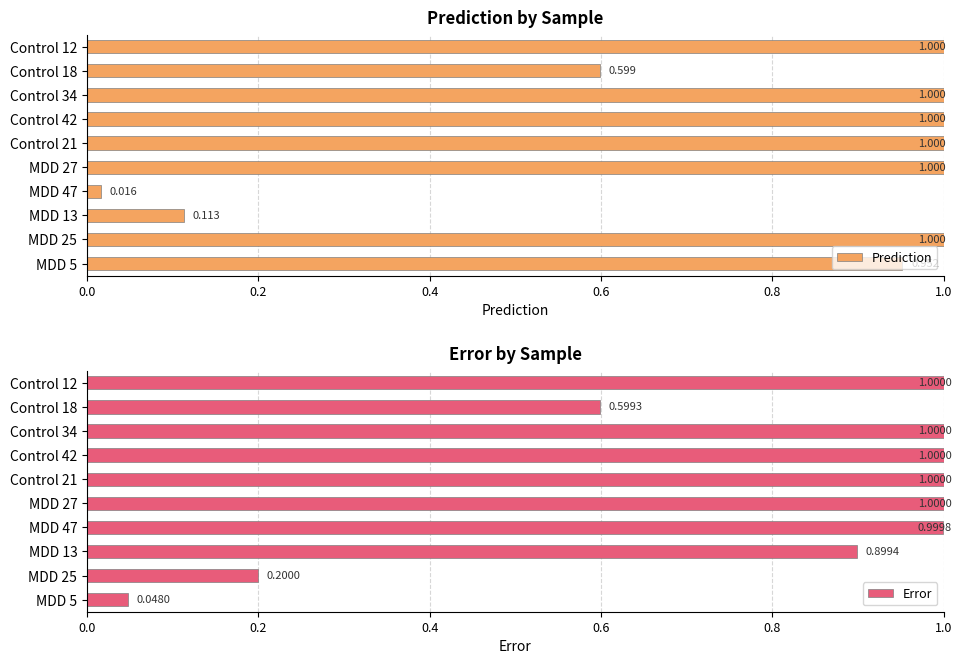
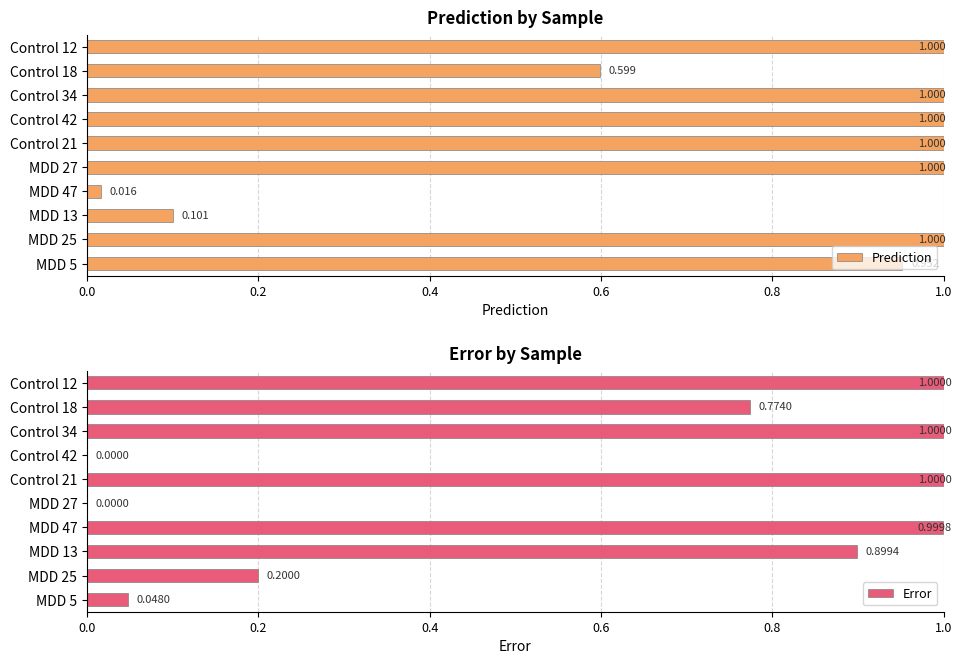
  {
    "Prediction by Sample": {
      "Control 12": 1.000,
      "Control 18": 0.599,
      "Control 34": 1.000,
      "Control 42": 1.000,
      "Control 21": 1.000,
      "MDD 27": 1.000,
      "MDD 47": 0.016,
-     "MDD 13": 0.113,
+     "MDD 13": 0.101,
      "MDD 25": 1.000
    },
    "Error by Sample": {
      "Control 12": 1.0000,
-     "Control 18": 0.5993,
+     "Control 18": 0.7740,
      "Control 34": 1.0000,
-     "Control 42": 1.0000,
+     "Control 42": 0.0000,
      "Control 21": 1.0000,
-     "MDD 27": 1.0000,
+     "MDD 27": 0.0000,
      "MDD 47": 0.9998,
      "MDD 13": 0.8994,
      "MDD 25": 0.2000,
      "MDD 5": 0.0480
    }
  }
